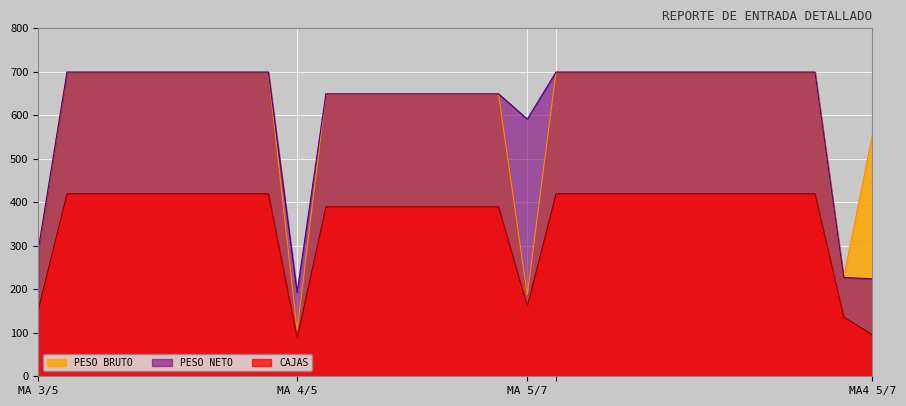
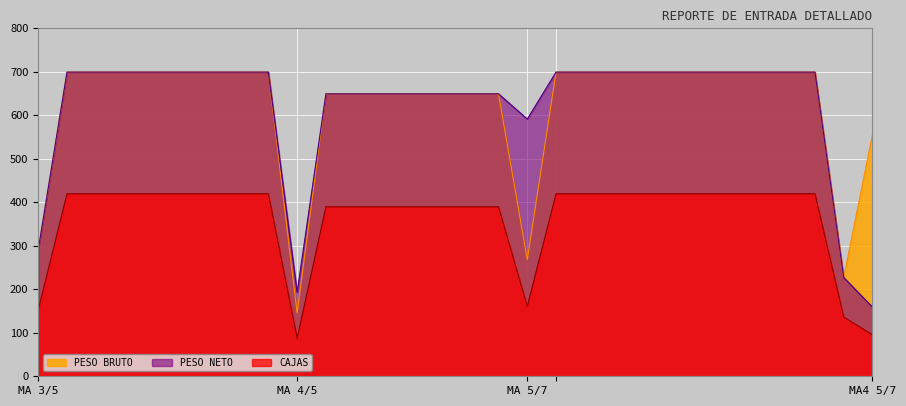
  {
    "PESO BRUTO": {
-     "MA 4/5": 110,
-     "MA 5/7": 190,
+     "MA 4/5": 150,
+     "MA 5/7": 270,
      "MA4 5/7": 560
    },
    "PESO NETO": {
      "MA 4/5": 190,
      "MA 5/7": 590,
-     "MA4 5/7": 220
+     "MA4 5/7": 160
    },
    "CAJAS": {
      "MA 3/5": 150,
      "MA 4/5": 90,
      "MA 5/7": 160,
      "MA4 5/7": 100
    }
  }
